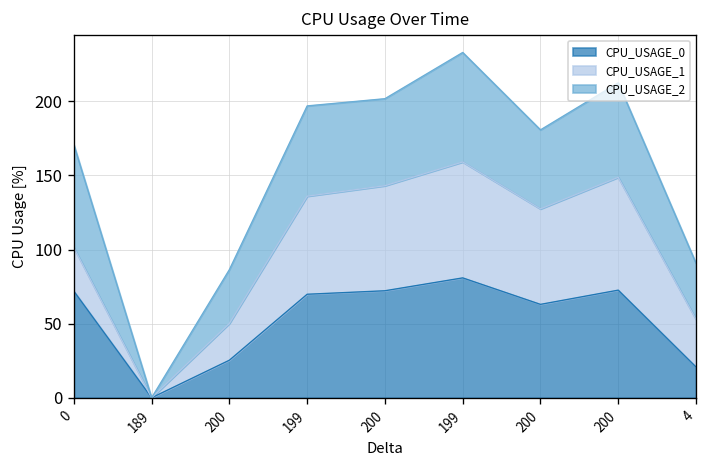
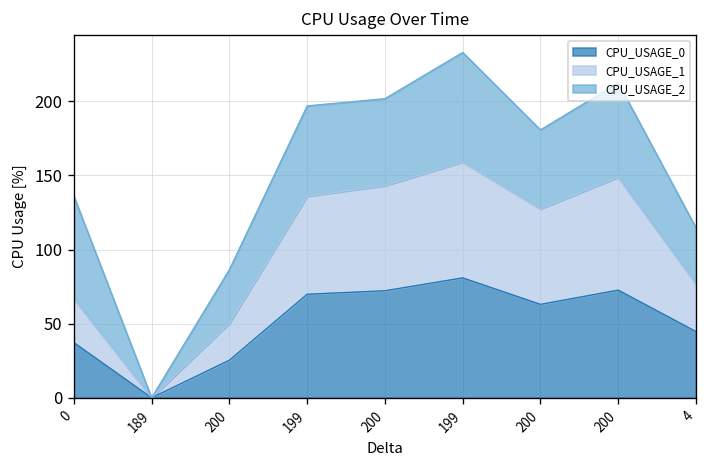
  {
    "CPU_USAGE_0": {
-     "0": 72,
-     "4": 21
+     "0": 37,
+     "4": 45
    },
    "CPU_USAGE_1": {
      "0": 29,
      "4": 32
    },
    "CPU_USAGE_2": {
      "0": 69,
      "4": 38
    }
  }
